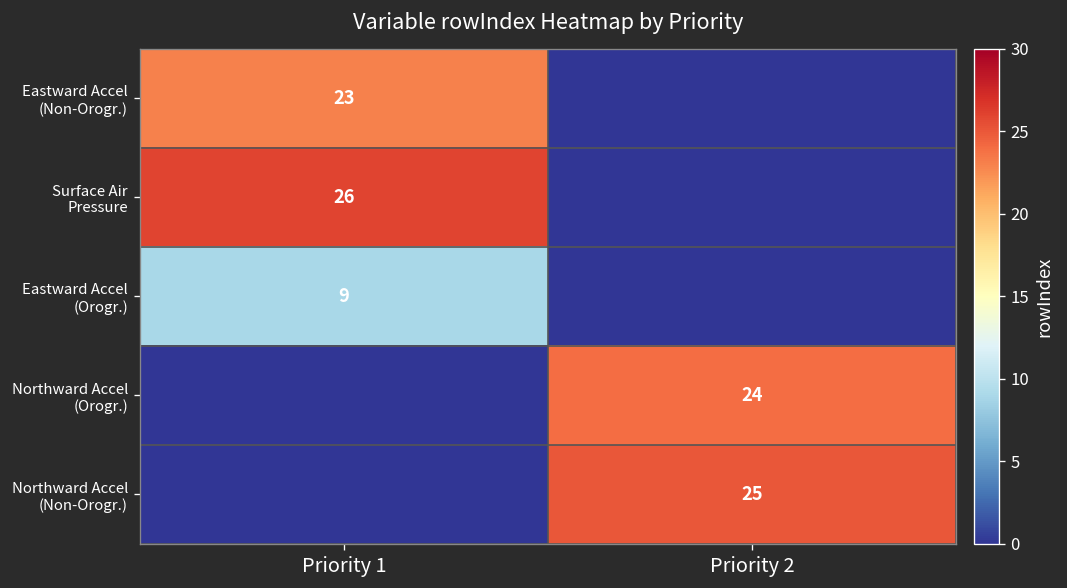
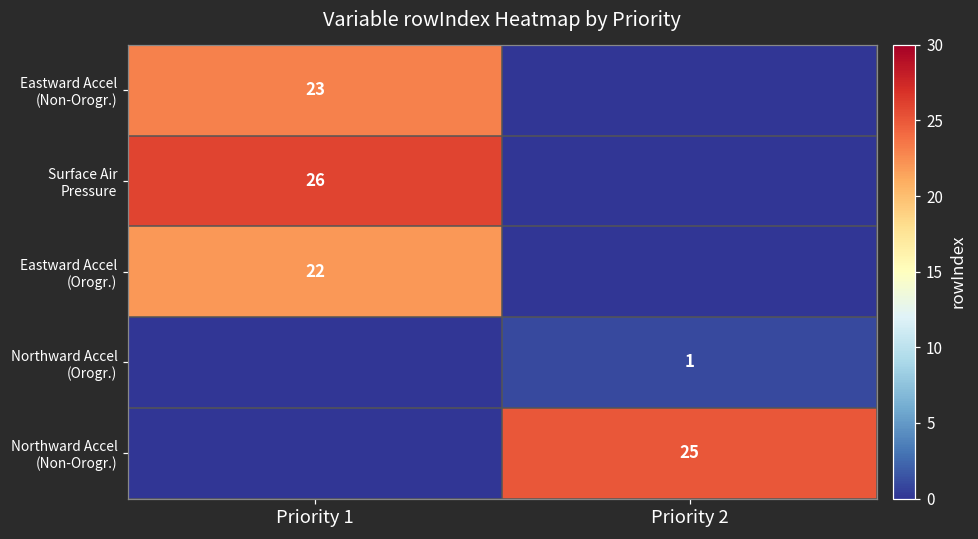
  {
    "Eastward Accel (Non-Orogr.)": {
      "Priority 1": 23
    },
    "Surface Air Pressure": {
      "Priority 1": 26
    },
    "Eastward Accel (Orogr.)": {
-     "Priority 1": 9
+     "Priority 1": 22
    },
    "Northward Accel (Orogr.)": {
-     "Priority 2": 24
+     "Priority 2": 1
    },
    "Northward Accel (Non-Orogr.)": {
      "Priority 2": 25
    }
  }
